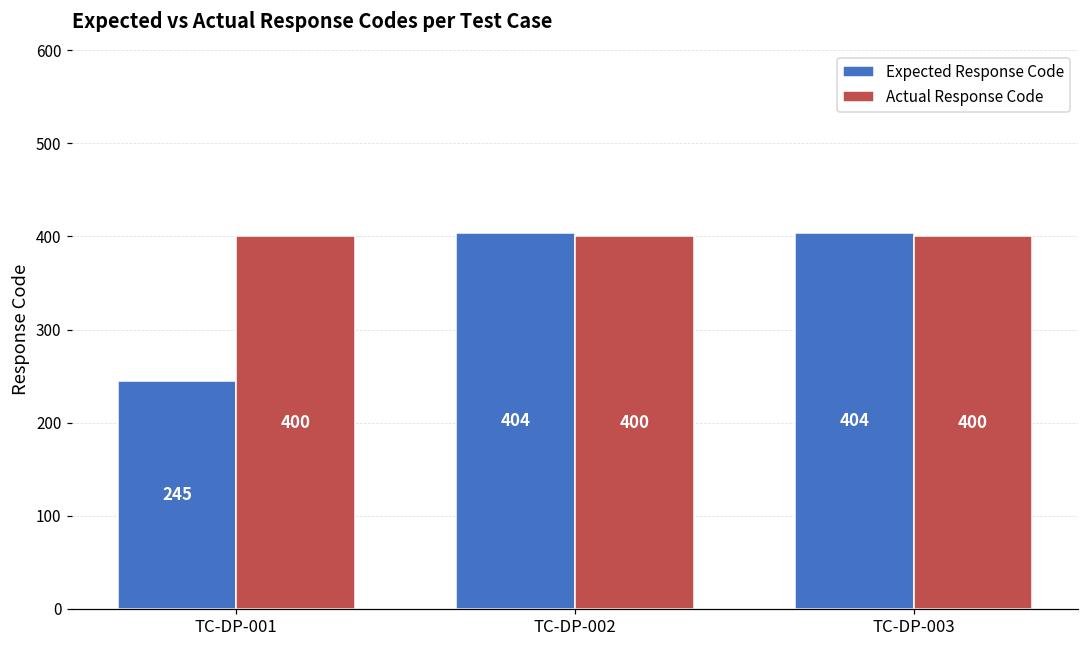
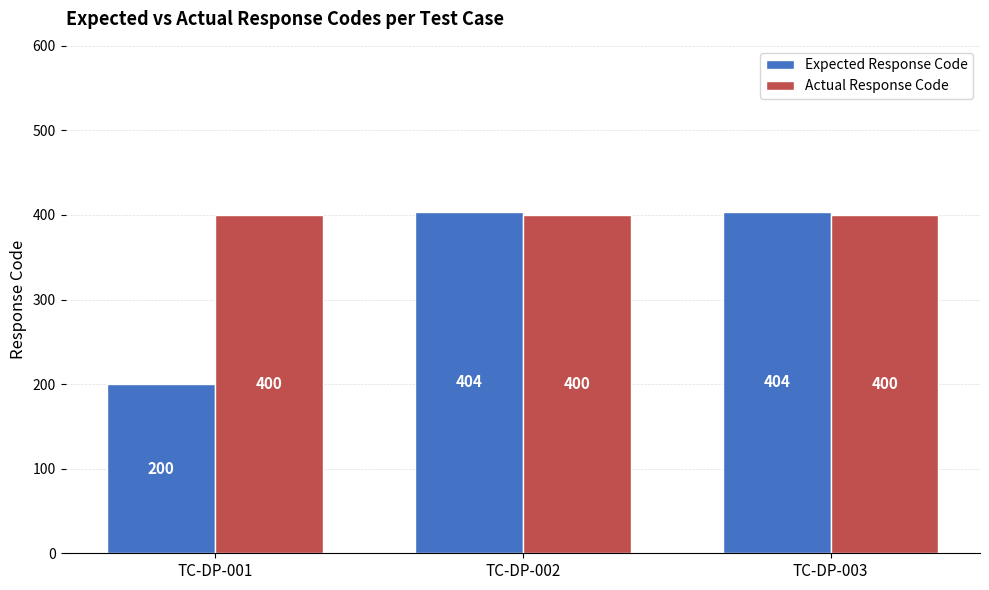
  {
    "Expected Response Code": {
-     "TC-DP-001": 245,
+     "TC-DP-001": 200,
      "TC-DP-002": 404,
      "TC-DP-003": 404
    },
    "Actual Response Code": {
      "TC-DP-001": 400,
      "TC-DP-002": 400,
      "TC-DP-003": 400
    }
  }
